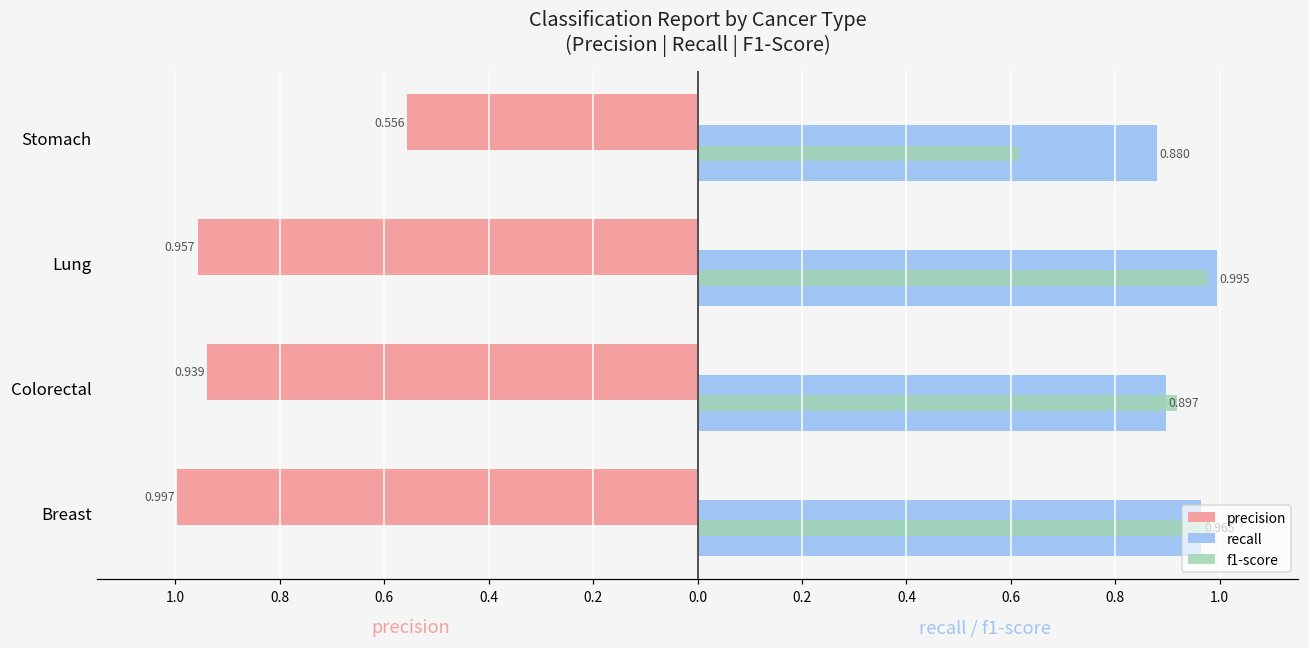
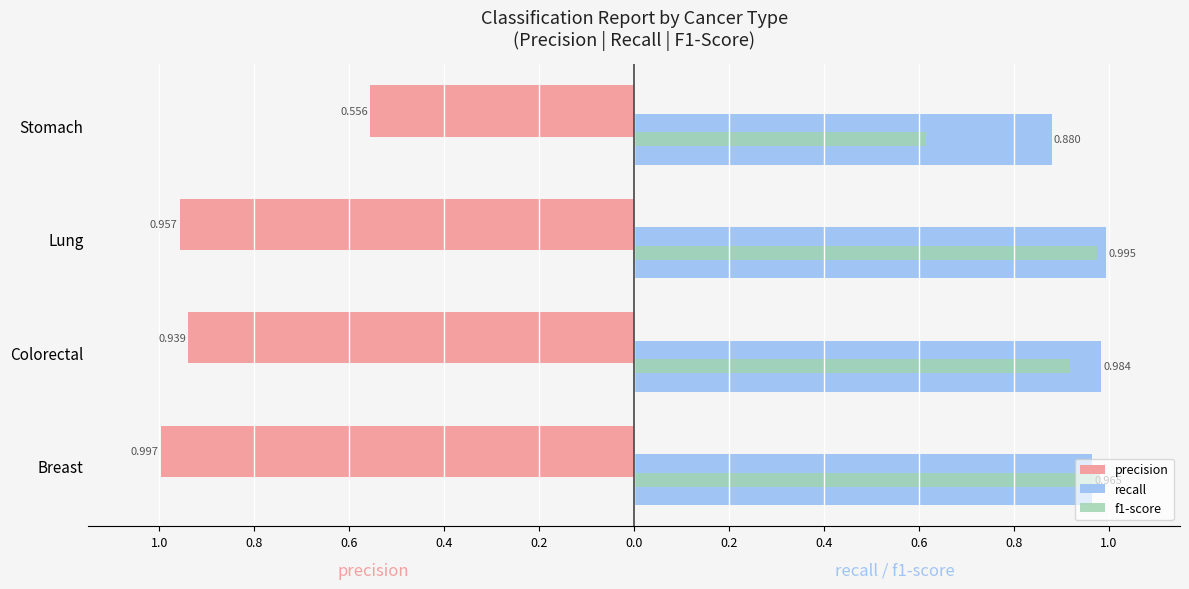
  {
    "recall": {
      "Stomach": 0.880,
      "Lung": 0.995,
-     "Colorectal": 0.897
+     "Colorectal": 0.984
    }
  }
